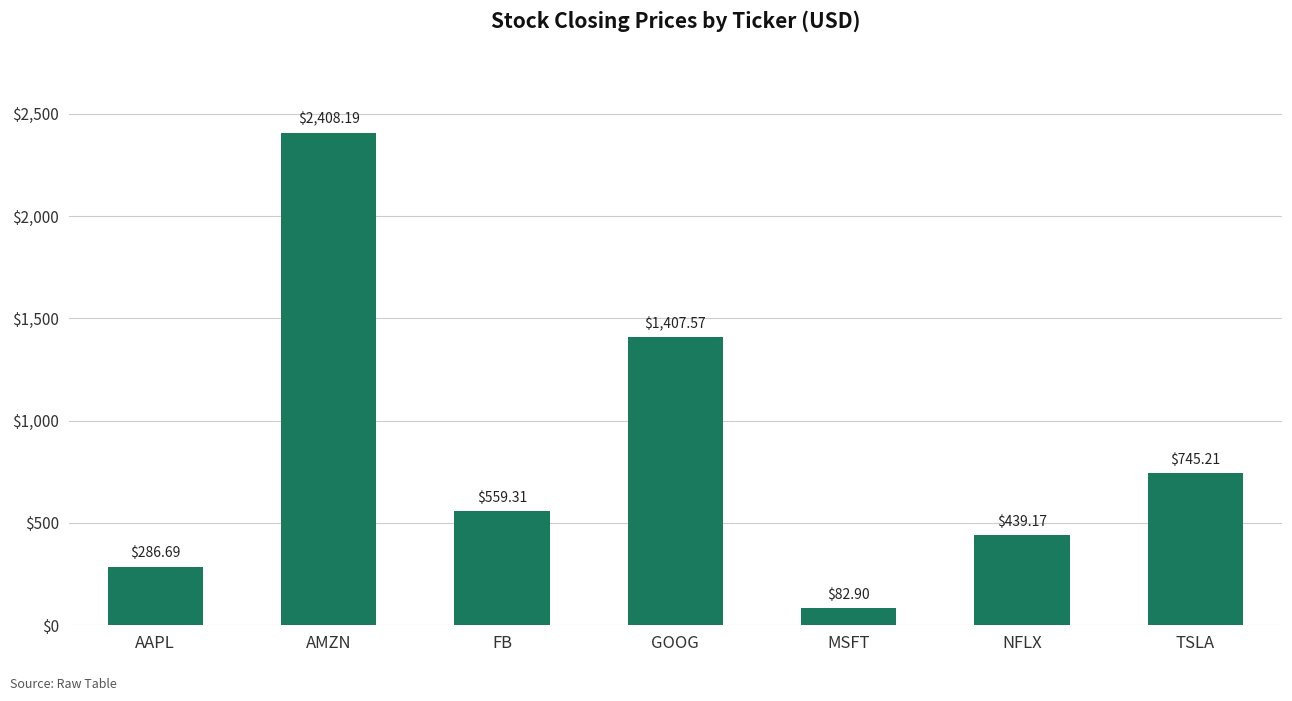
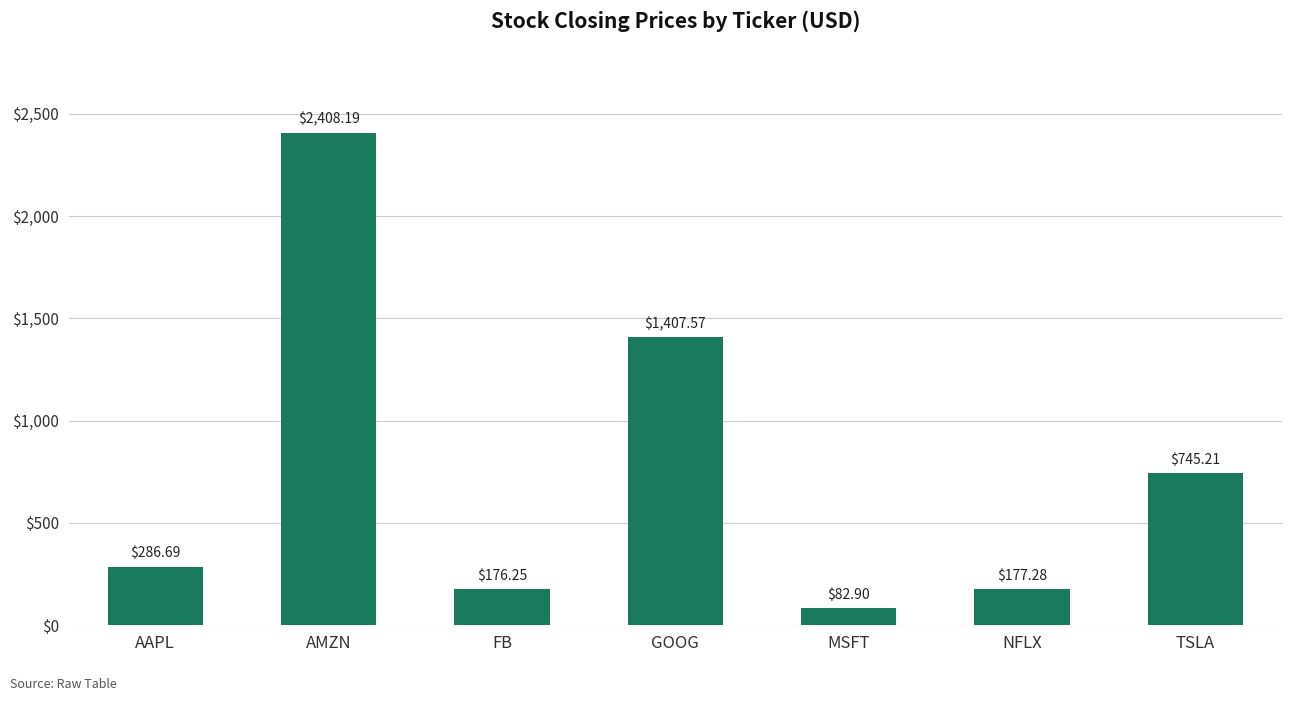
  {
    "AAPL": "$286.69",
    "AMZN": "$2,408.19",
-   "FB": "$559.31",
+   "FB": "$176.25",
    "GOOG": "$1,407.57",
    "MSFT": "$82.90",
-   "NFLX": "$439.17",
+   "NFLX": "$177.28",
    "TSLA": "$745.21"
  }
